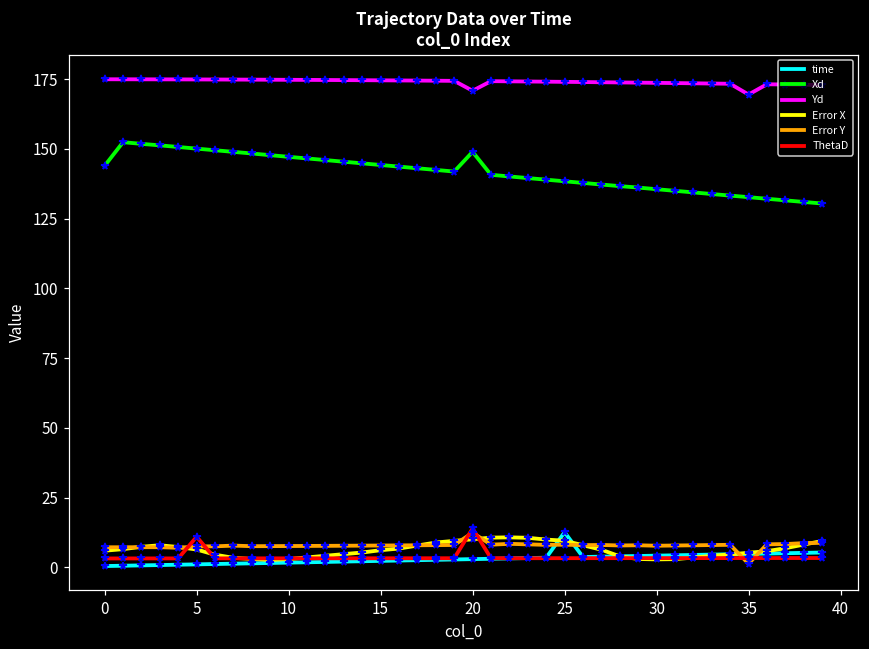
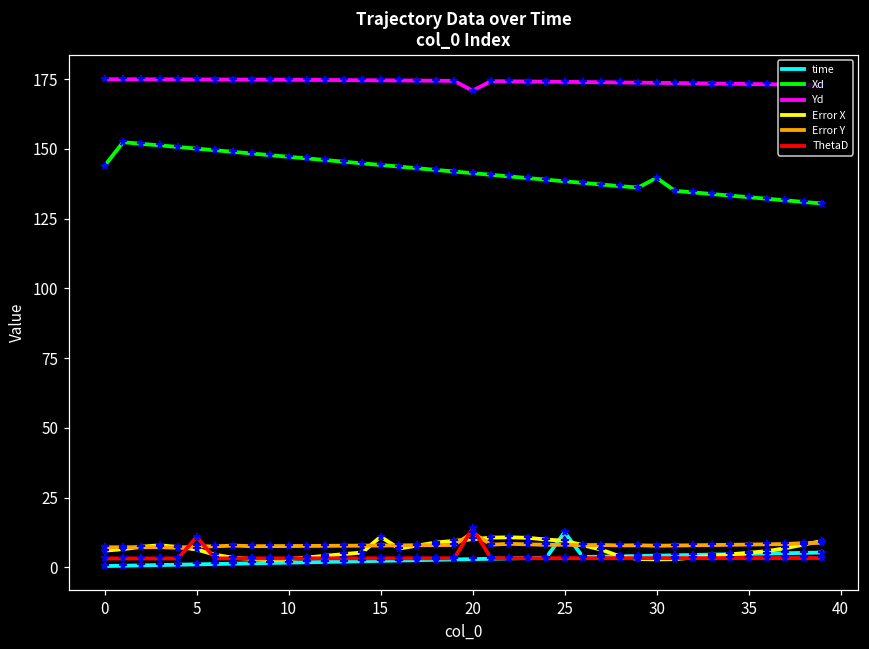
  {
    "time": {
      "0": 0,
      "5": 1,
      "10": 2,
      "20": 3,
      "25": 13
    },
    "Xd": {
      "0": 144,
      "5": 150,
      "10": 147,
      "15": 144,
-     "20": 149,
+     "20": 141,
      "25": 138,
-     "30": 136,
+     "30": 140,
      "35": 133
    },
    "Yd": {
      "0": 175,
      "5": 175,
      "10": 175,
      "15": 175,
      "20": 171,
      "25": 174,
      "30": 174,
-     "35": 170
+     "35": 173
    },
    "Error X": {
      "0": 6,
      "5": 6,
-     "15": 6,
+     "15": 11,
      "20": 10,
      "25": 10
    },
    "Error Y": {
      "0": 7,
      "5": 7,
      "10": 8,
      "15": 8,
      "20": 12,
      "25": 8,
      "30": 8,
-     "35": 1
+     "35": 8
    },
    "ThetaD": {
      "0": 3,
      "5": 11,
      "20": 14,
      "25": 3,
      "35": 3
    }
  }
